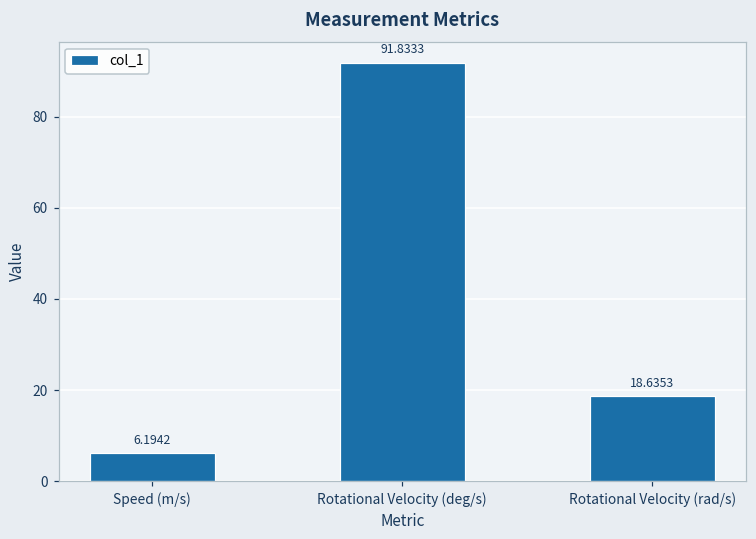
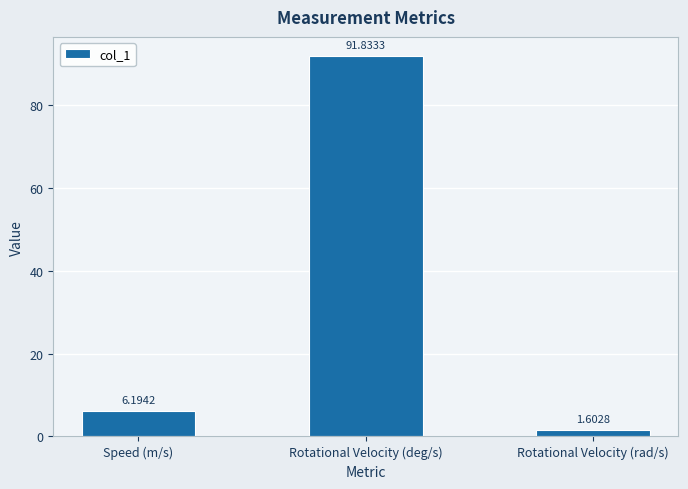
  {
    "Speed (m/s)": 6.1942,
    "Rotational Velocity (deg/s)": 91.8333,
-   "Rotational Velocity (rad/s)": 18.6353
+   "Rotational Velocity (rad/s)": 1.6028
  }
